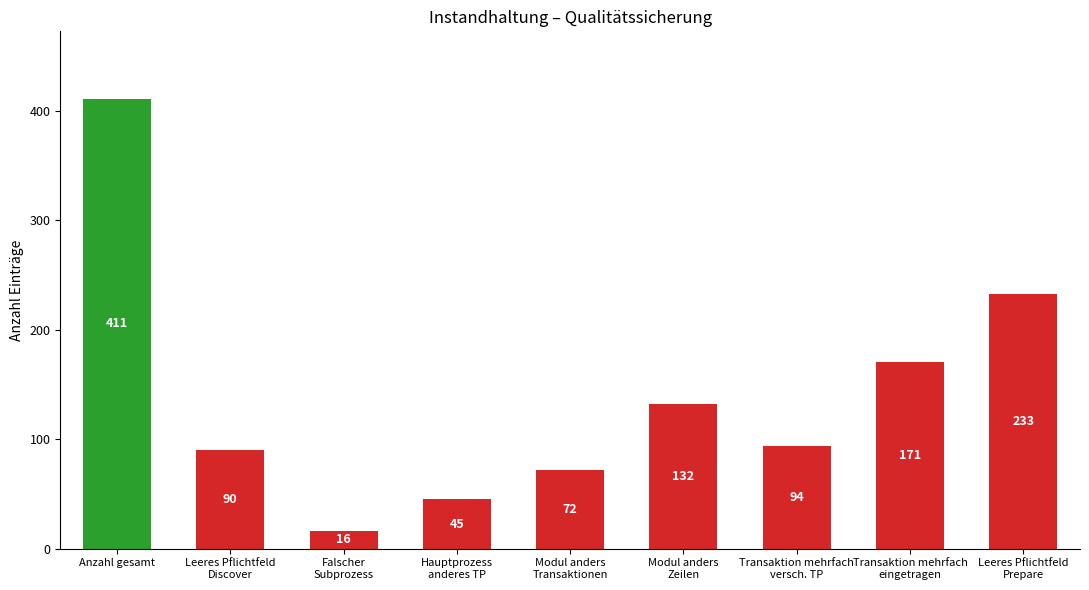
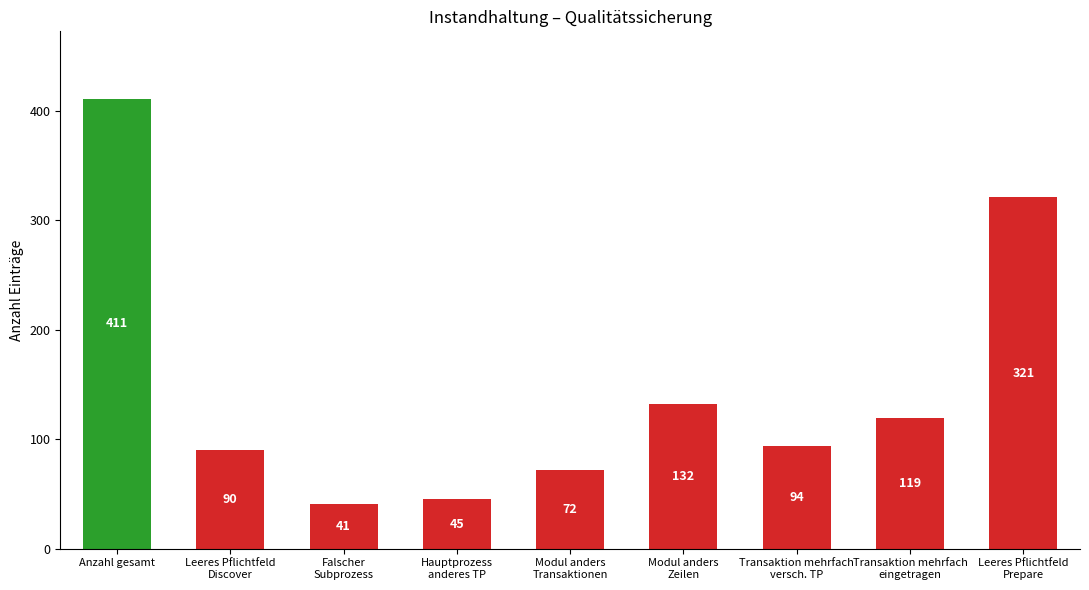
  {
    "Anzahl gesamt": 411,
    "Leeres Pflichtfeld Discover": 90,
-   "Falscher Subprozess": 16,
+   "Falscher Subprozess": 41,
    "Hauptprozess anderes TP": 45,
    "Modul anders Transaktionen": 72,
    "Modul anders Zeilen": 132,
    "Transaktion mehrfach versch. TP": 94,
-   "Transaktion mehrfach eingetragen": 171,
-   "Leeres Pflichtfeld Prepare": 233
+   "Transaktion mehrfach eingetragen": 119,
+   "Leeres Pflichtfeld Prepare": 321
  }
